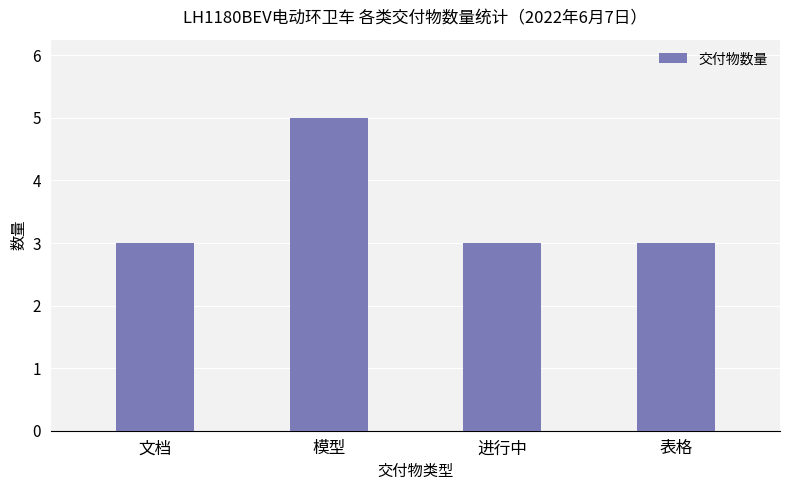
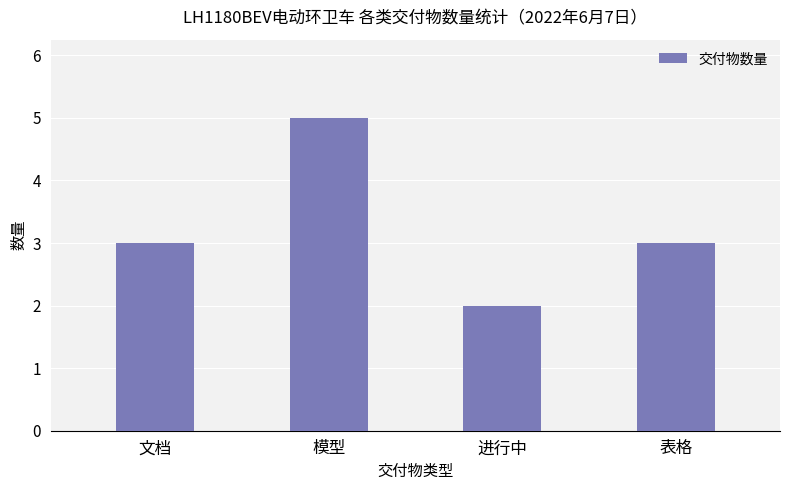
  {
    "文档": 3,
    "模型": 5,
-   "进行中": 3,
+   "进行中": 2,
    "表格": 3
  }
